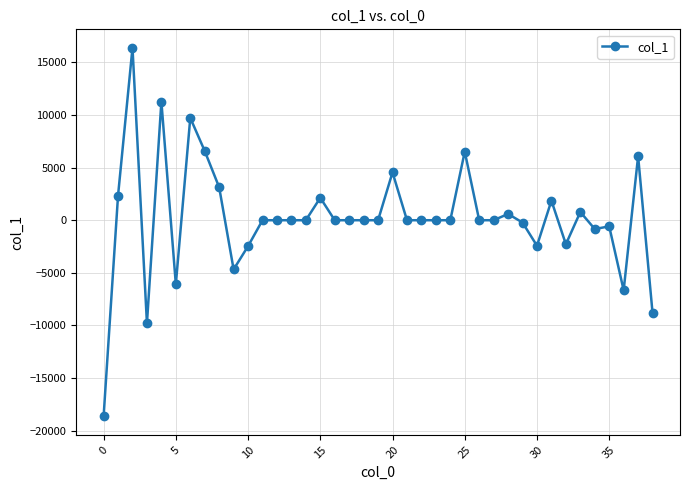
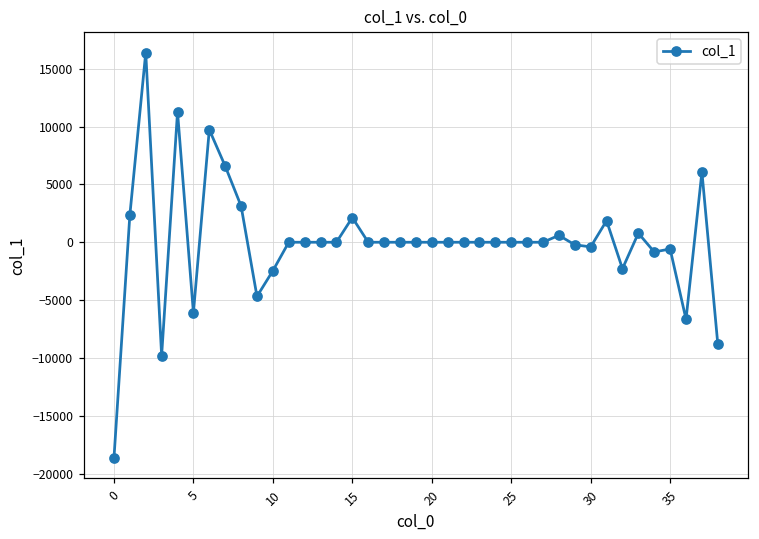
  {
    "0": -18700,
    "5": -6100,
    "10": -2500,
    "15": 2100,
-   "20": 4600,
-   "25": 6500,
-   "30": -2400,
+   "20": 0,
+   "25": 0,
+   "30": -400,
    "35": -600
  }
